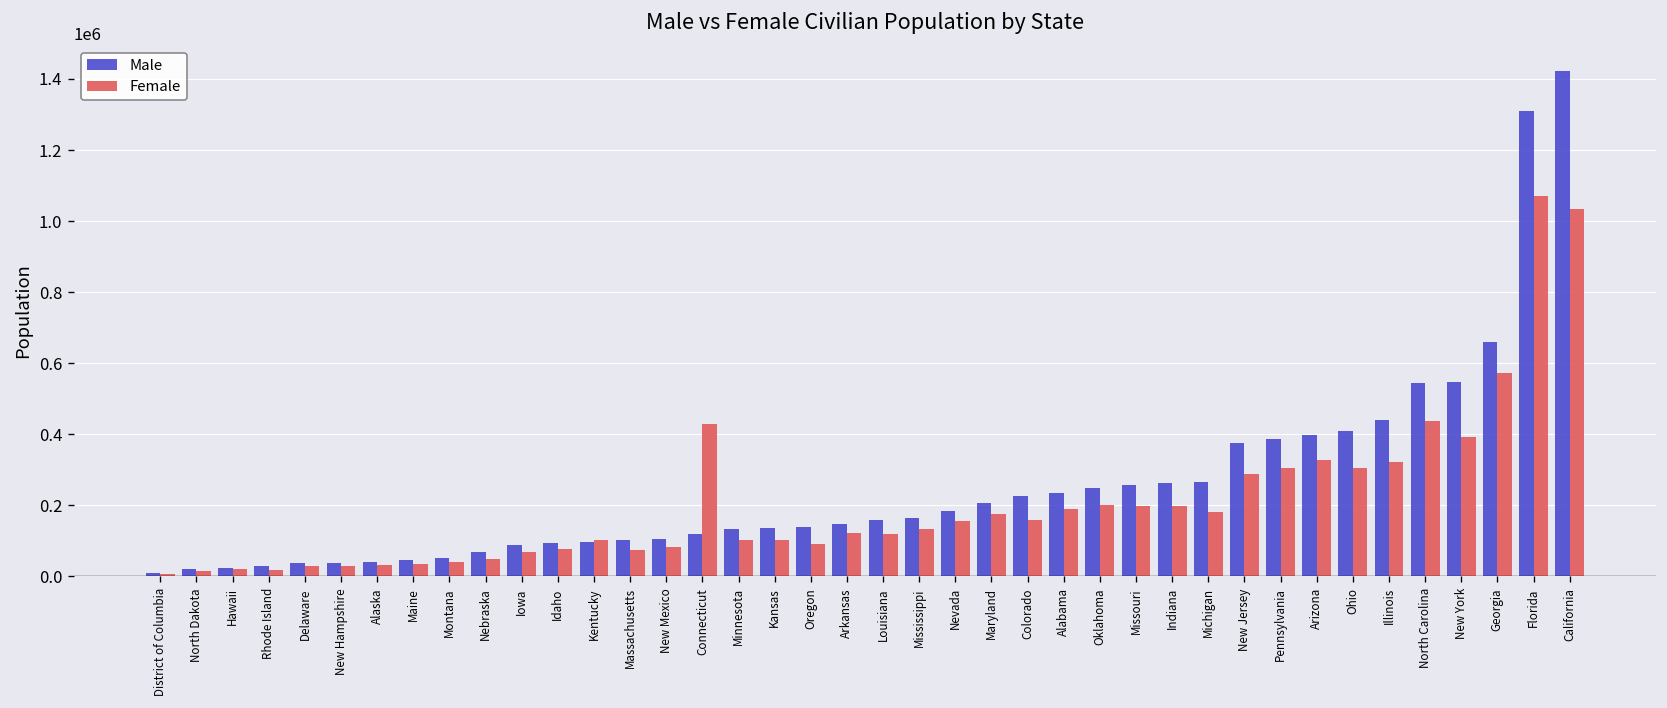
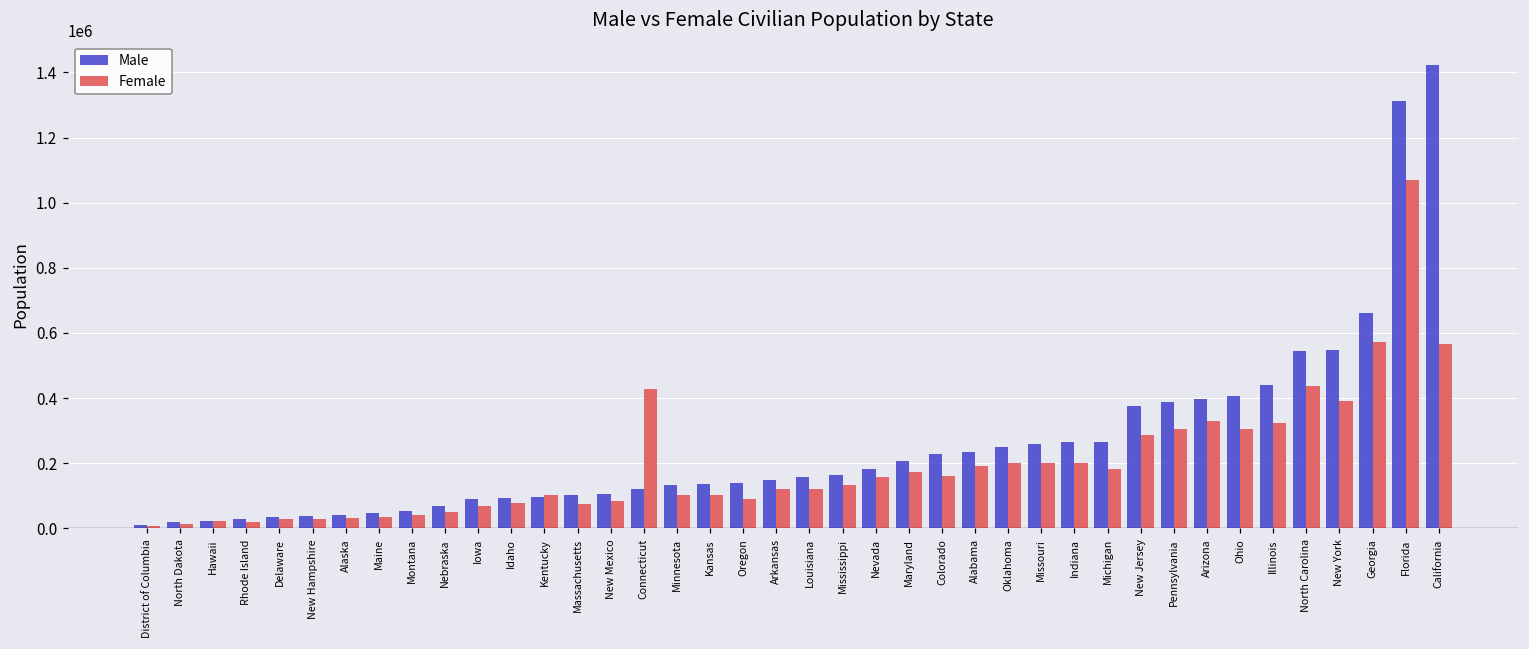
  {
    "Male": {
      "District of Columbia": 10000,
      "North Dakota": 20000,
      "Hawaii": 20000,
      "Rhode Island": 30000,
      "Delaware": 40000,
      "New Hampshire": 40000,
      "Alaska": 40000,
      "Maine": 50000,
      "Montana": 50000,
      "Nebraska": 70000,
      "Iowa": 90000,
      "Idaho": 90000,
      "Kentucky": 100000,
      "Massachusetts": 100000,
      "New Mexico": 100000,
      "Connecticut": 120000,
      "Minnesota": 130000,
      "Kansas": 140000,
      "Oregon": 140000,
      "Arkansas": 150000,
      "Louisiana": 160000,
      "Mississippi": 160000,
      "Nevada": 180000,
      "Maryland": 210000,
      "Colorado": 230000,
      "Alabama": 240000,
      "Oklahoma": 250000,
      "Missouri": 260000,
      "Indiana": 260000,
      "Michigan": 270000,
      "New Jersey": 370000,
      "Pennsylvania": 390000,
      "Arizona": 400000,
      "Ohio": 410000,
      "Illinois": 440000,
      "North Carolina": 540000,
      "New York": 550000,
      "Georgia": 660000,
      "Florida": 1310000,
      "California": 1420000
    },
    "Female": {
      "North Dakota": 10000,
      "Hawaii": 20000,
      "Rhode Island": 20000,
      "Delaware": 30000,
      "New Hampshire": 30000,
      "Alaska": 30000,
      "Maine": 40000,
      "Montana": 40000,
      "Nebraska": 50000,
      "Iowa": 70000,
      "Idaho": 80000,
      "Kentucky": 100000,
      "Massachusetts": 80000,
      "New Mexico": 80000,
      "Connecticut": 430000,
      "Minnesota": 100000,
      "Kansas": 100000,
      "Oregon": 90000,
      "Arkansas": 120000,
      "Louisiana": 120000,
      "Mississippi": 130000,
      "Nevada": 160000,
      "Maryland": 170000,
      "Colorado": 160000,
      "Alabama": 190000,
      "Oklahoma": 200000,
      "Missouri": 200000,
      "Indiana": 200000,
      "Michigan": 180000,
      "New Jersey": 290000,
      "Pennsylvania": 300000,
      "Arizona": 330000,
      "Ohio": 300000,
      "Illinois": 320000,
      "North Carolina": 440000,
      "New York": 390000,
      "Georgia": 570000,
      "Florida": 1070000,
-     "California": 1040000
+     "California": 570000
    }
  }
